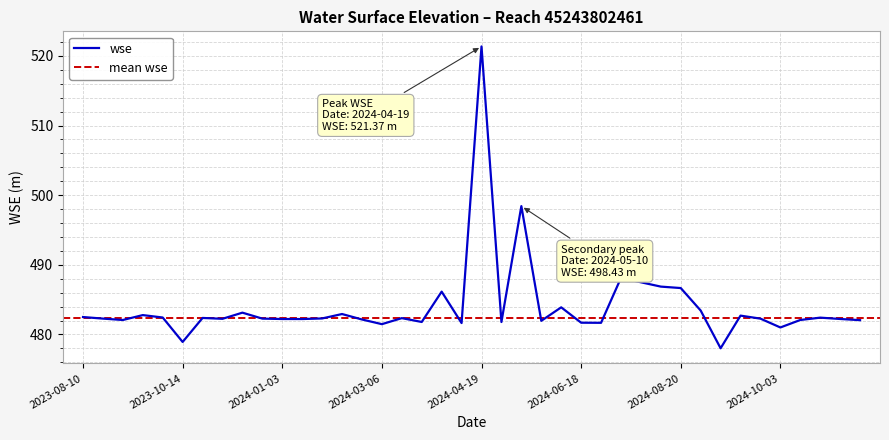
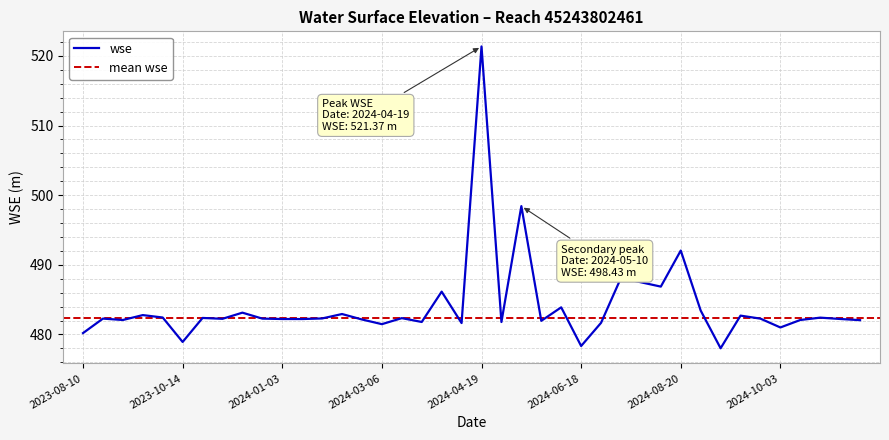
  {
-   "2023-08-10": 483,
+   "2023-08-10": 480,
    "2023-10-14": 479,
    "2024-01-03": 482,
    "2024-03-06": 481,
-   "2024-06-18": 482,
-   "2024-08-20": 487,
+   "2024-06-18": 478,
+   "2024-08-20": 492,
    "2024-10-03": 481
  }
